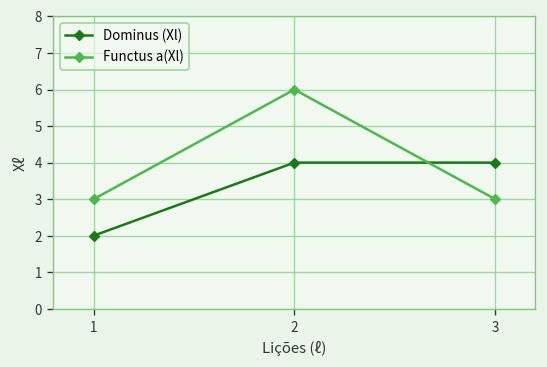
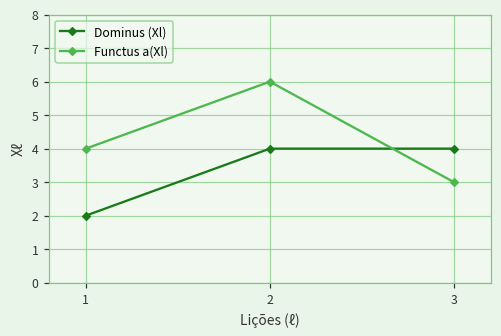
  {
    "Dominus (Xl)": {
      "1": 2,
      "2": 4,
      "3": 4
    },
    "Functus a(Xl)": {
-     "1": 3,
+     "1": 4,
      "2": 6,
      "3": 3
    }
  }
